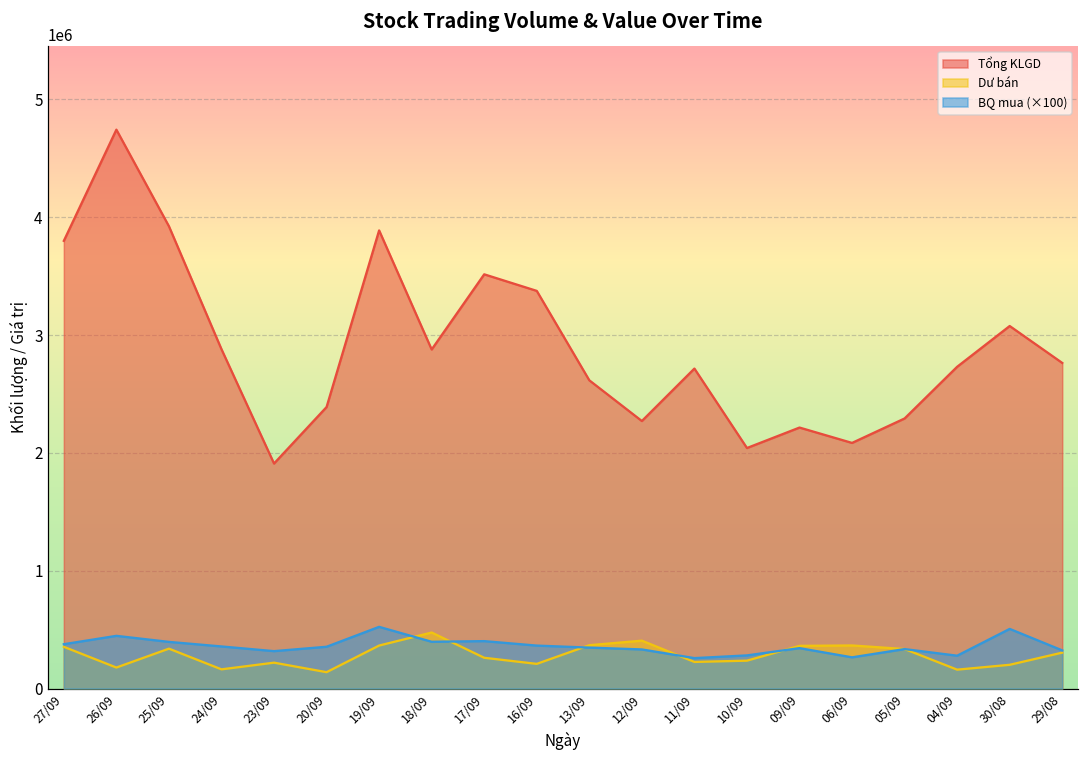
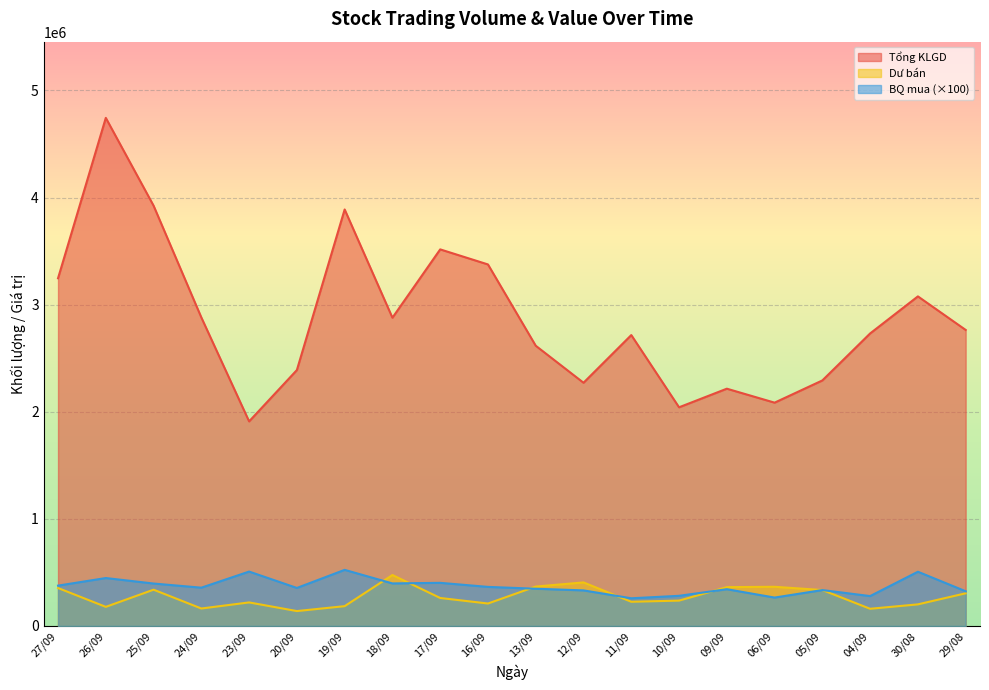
  {
    "Tổng KLGD": {
-     "27/09": 3800000,
+     "27/09": 3250000,
      "26/09": 4740000,
      "25/09": 3920000,
      "24/09": 2880000,
      "23/09": 1910000,
      "20/09": 2390000,
      "19/09": 3890000,
      "18/09": 2880000,
      "17/09": 3520000,
      "16/09": 3380000,
      "13/09": 2620000,
      "12/09": 2270000,
      "11/09": 2720000,
      "10/09": 2040000,
      "09/09": 2220000,
      "06/09": 2080000,
      "05/09": 2290000,
      "04/09": 2730000,
      "30/08": 3080000,
      "29/08": 2760000
    },
    "Dư bán": {
      "26/09": 180000,
      "25/09": 340000,
      "24/09": 160000,
      "23/09": 220000,
      "20/09": 140000,
-     "19/09": 360000,
+     "19/09": 180000,
      "18/09": 480000,
      "17/09": 260000,
      "16/09": 210000,
      "12/09": 410000,
      "11/09": 230000,
      "10/09": 240000,
      "06/09": 370000,
      "04/09": 160000,
      "30/08": 200000
    },
    "BQ mua (×100)": {
      "26/09": 450000,
      "25/09": 400000,
      "24/09": 360000,
-     "23/09": 320000,
+     "23/09": 510000,
      "20/09": 350000,
      "19/09": 520000,
      "18/09": 400000,
      "17/09": 400000,
      "16/09": 360000,
      "12/09": 330000,
      "11/09": 260000,
      "10/09": 280000,
      "06/09": 260000,
      "04/09": 280000,
      "30/08": 510000
    }
  }
